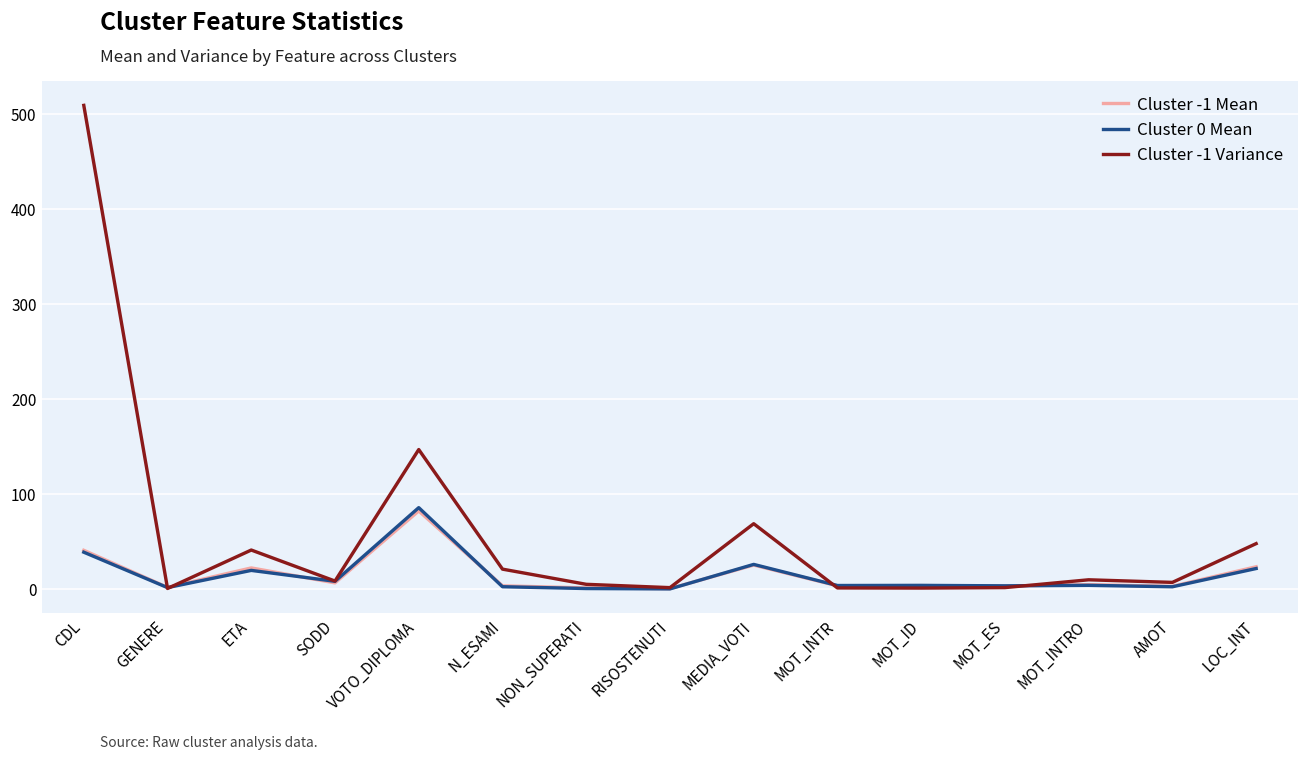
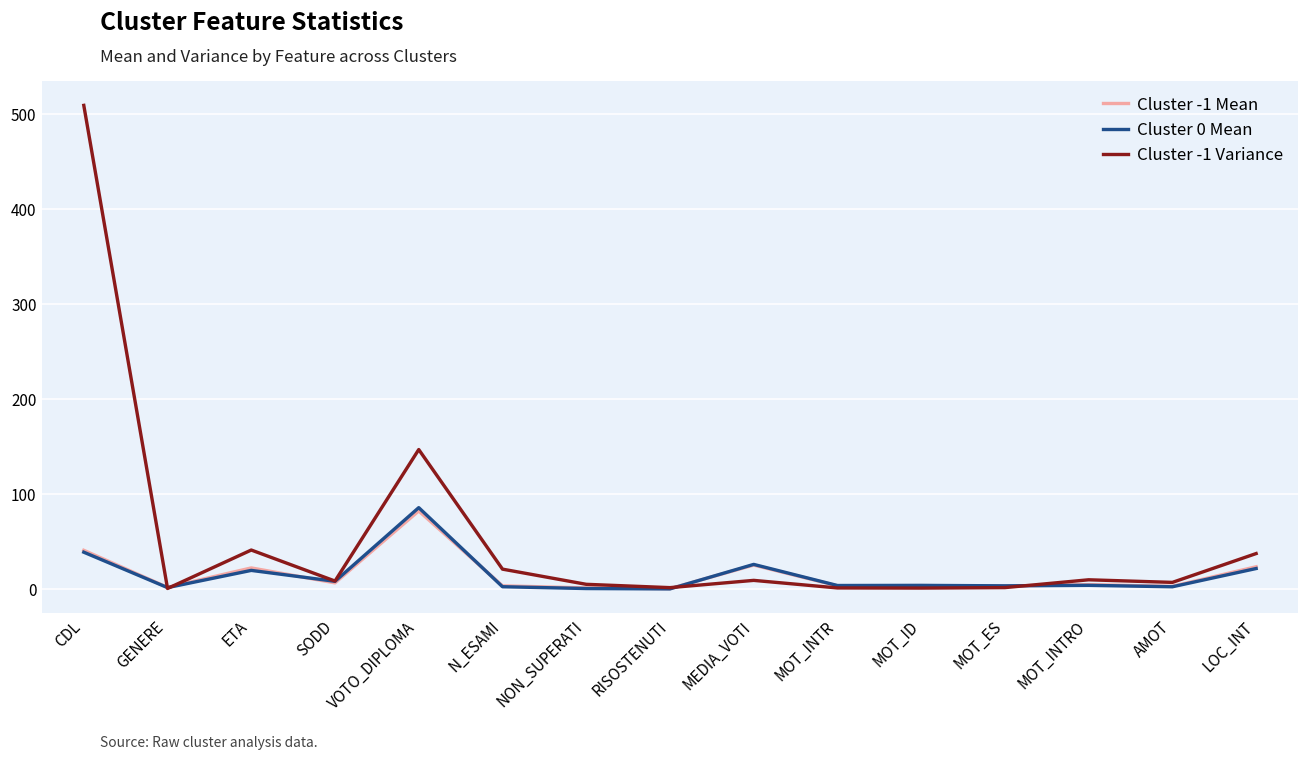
  {
    "Cluster -1 Mean": {
      "VOTO_DIPLOMA": 80
    },
    "Cluster 0 Mean": {
      "VOTO_DIPLOMA": 90
    },
    "Cluster -1 Variance": {
      "CDL": 510,
      "ETA": 40,
      "VOTO_DIPLOMA": 150,
      "N_ESAMI": 20,
      "NON_SUPERATI": 10,
-     "MEDIA_VOTI": 70,
+     "MEDIA_VOTI": 10,
      "MOT_INTRO": 10,
      "AMOT": 10,
-     "LOC_INT": 50
+     "LOC_INT": 40
    }
  }
